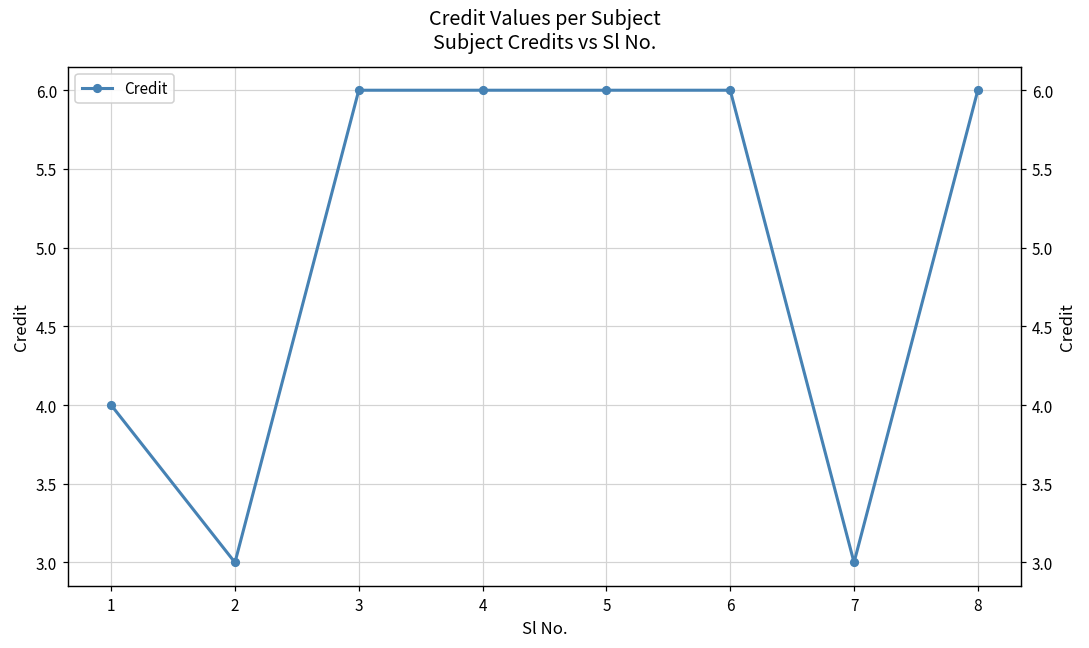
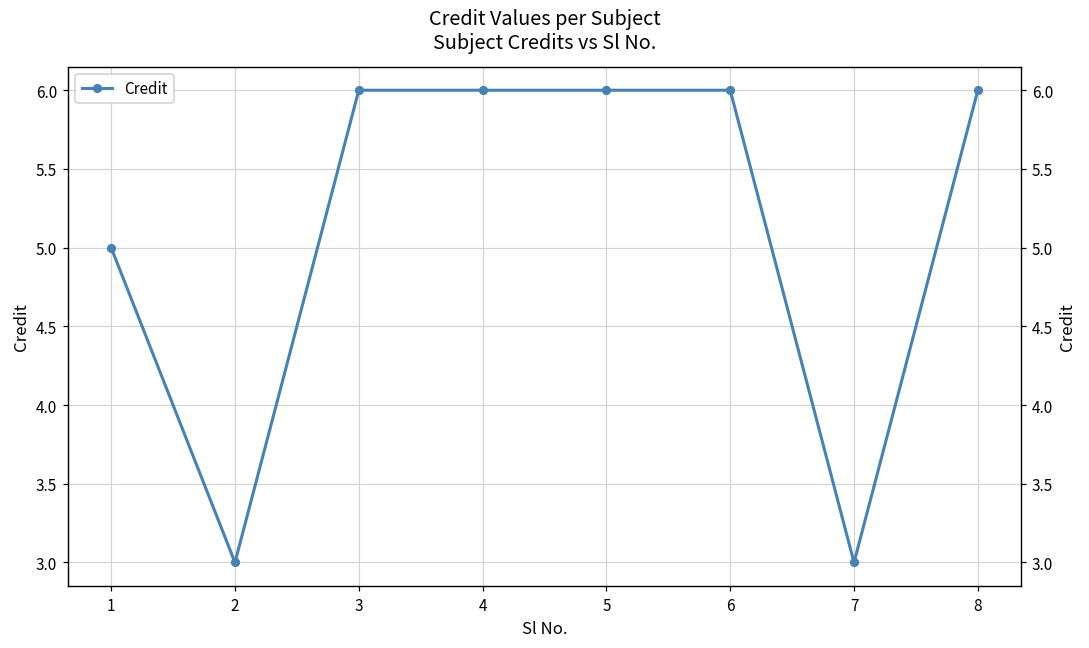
  {
-   "1": 4,
+   "1": 5,
    "2": 3,
    "3": 6,
    "4": 6,
    "5": 6,
    "6": 6,
    "7": 3,
    "8": 6
  }
